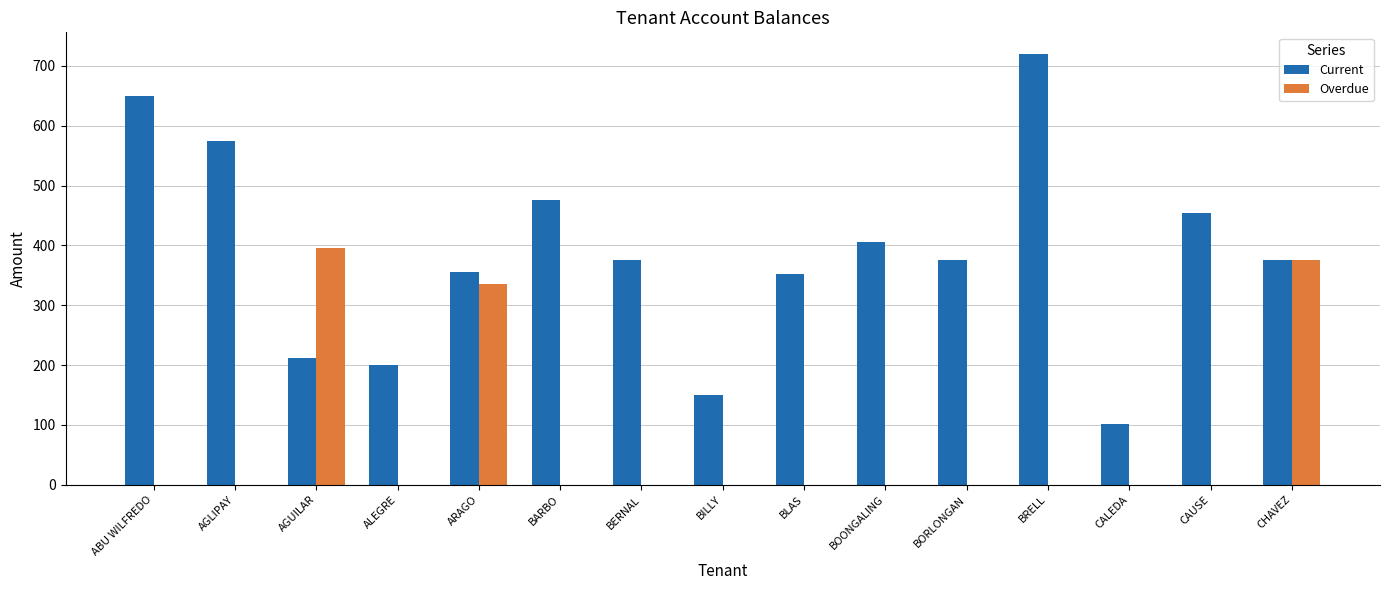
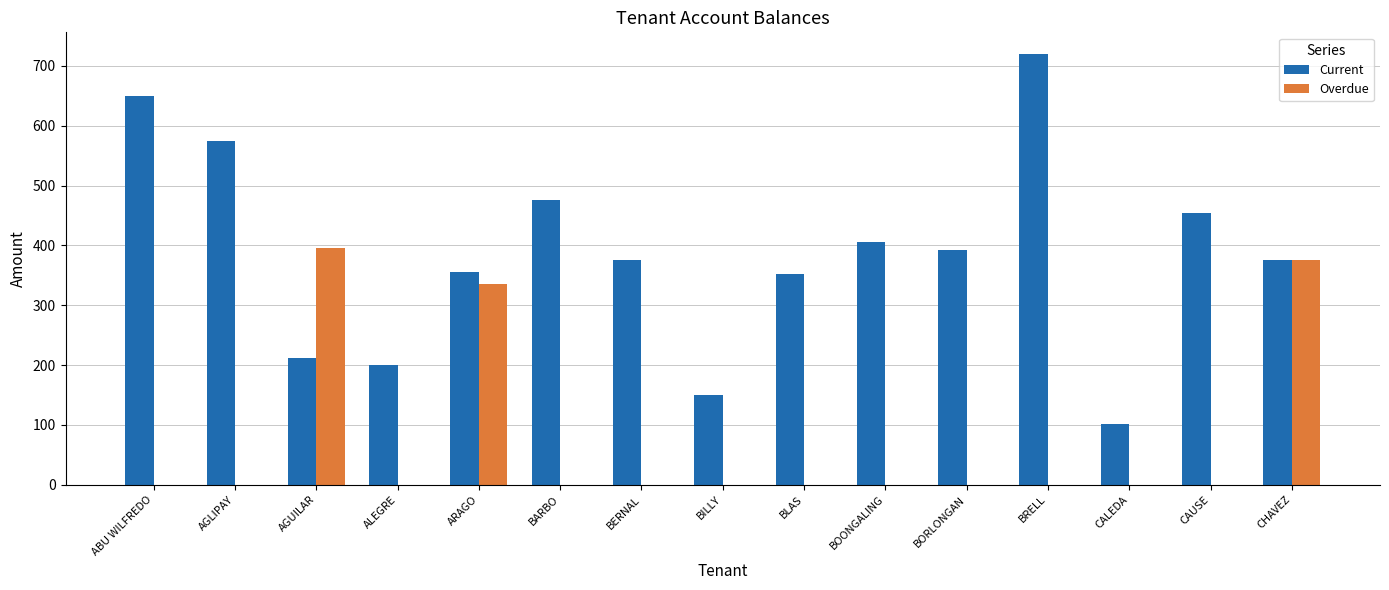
  {
    "Current": {
      "ABU WILFREDO": 650,
      "AGLIPAY": 580,
      "AGUILAR": 210,
      "ALEGRE": 200,
      "ARAGO": 360,
      "BARBO": 480,
      "BERNAL": 380,
      "BILLY": 150,
      "BLAS": 350,
      "BOONGALING": 410,
-     "BORLONGAN": 380,
+     "BORLONGAN": 390,
      "BRELL": 720,
      "CALEDA": 100,
      "CAUSE": 450,
      "CHAVEZ": 380
    },
    "Overdue": {
      "ABU WILFREDO": 0,
      "AGLIPAY": 0,
      "AGUILAR": 400,
      "ALEGRE": 0,
      "ARAGO": 340,
      "BARBO": 0,
      "BERNAL": 0,
      "BILLY": 0,
      "BLAS": 0,
      "BOONGALING": 0,
      "BORLONGAN": 0,
      "BRELL": 0,
      "CALEDA": 0,
      "CAUSE": 0,
      "CHAVEZ": 380
    }
  }
